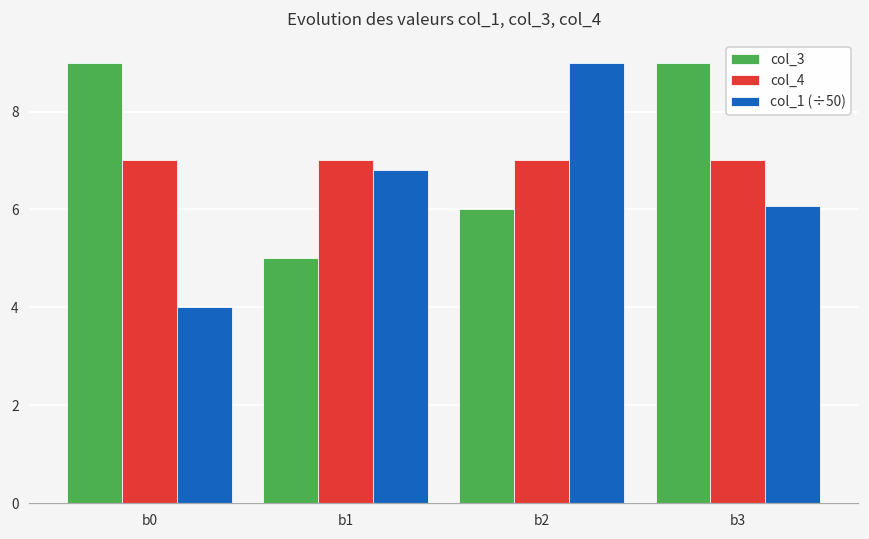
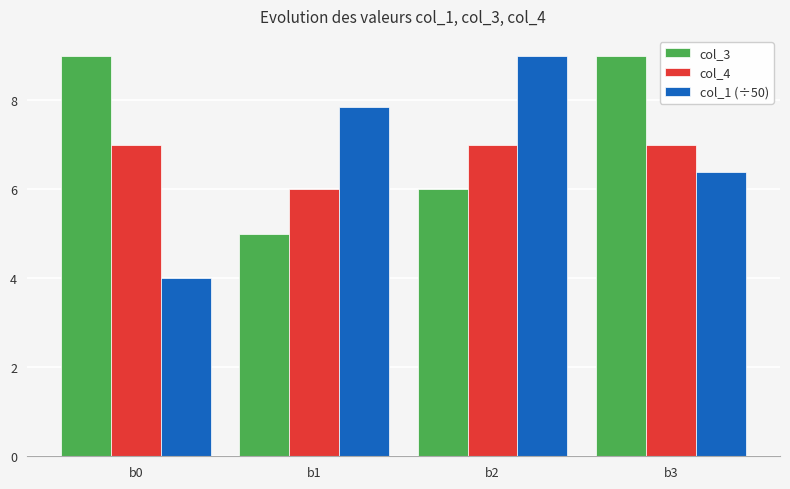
  {
    "col_3": {
      "b0": 9.0,
      "b1": 5.0,
      "b2": 6.0,
      "b3": 9.0
    },
    "col_4": {
      "b0": 7,
-     "b1": 7,
+     "b1": 6,
      "b2": 7,
      "b3": 7
    },
    "col_1 (÷50)": {
      "b0": 4.0,
-     "b1": 6.8,
+     "b1": 7.9,
      "b2": 9.0,
-     "b3": 6.1
+     "b3": 6.4
    }
  }
